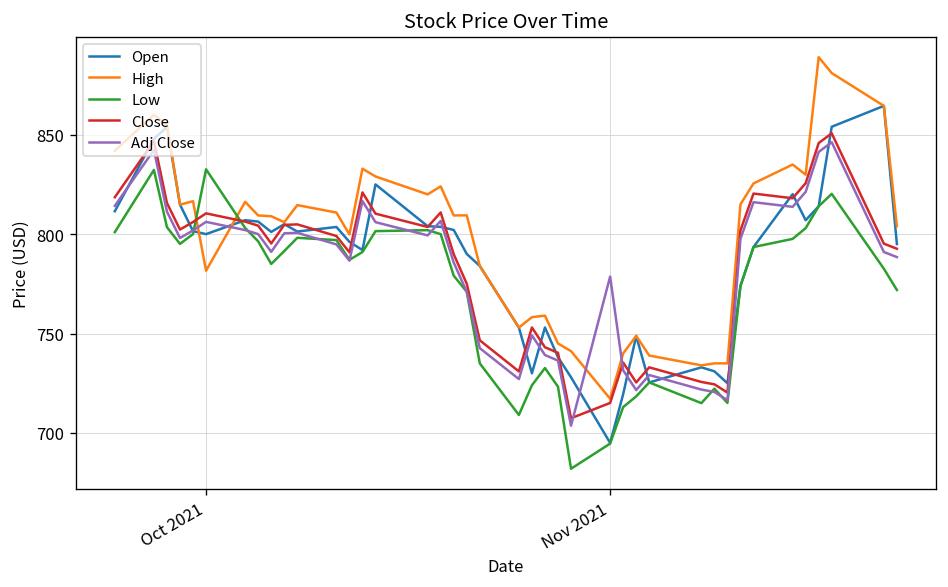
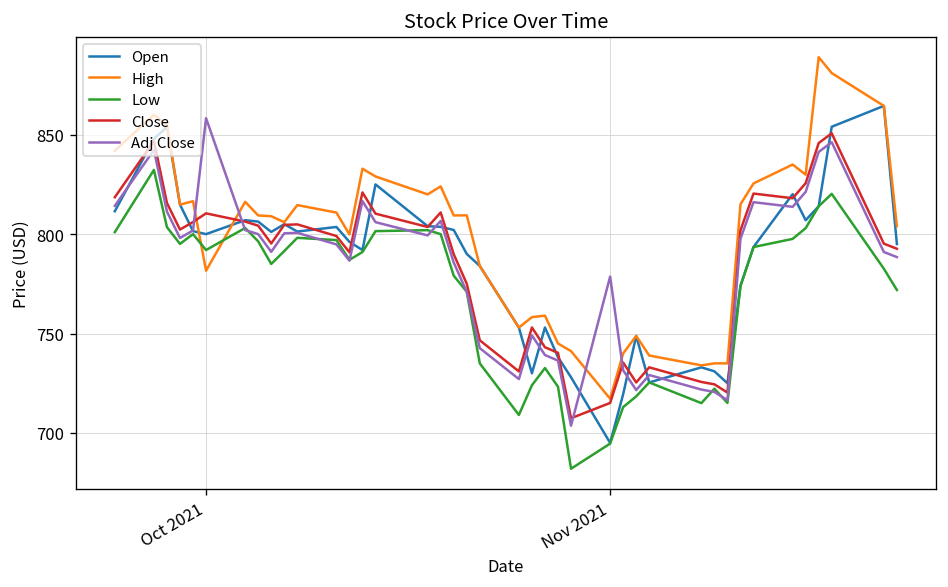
  {
    "Open": {
      "Oct 2021": 800
    },
    "High": {
      "Oct 2021": 782,
      "Nov 2021": 717
    },
    "Low": {
-     "Oct 2021": 833
+     "Oct 2021": 792
    },
    "Close": {
      "Oct 2021": 810,
      "Nov 2021": 715
    },
    "Adj Close": {
-     "Oct 2021": 806,
+     "Oct 2021": 858,
      "Nov 2021": 779
    }
  }
